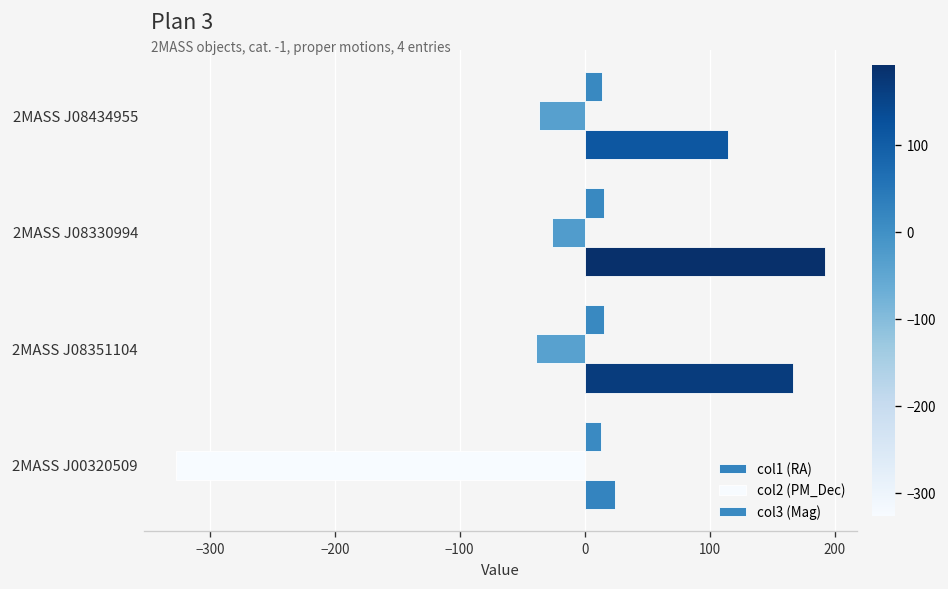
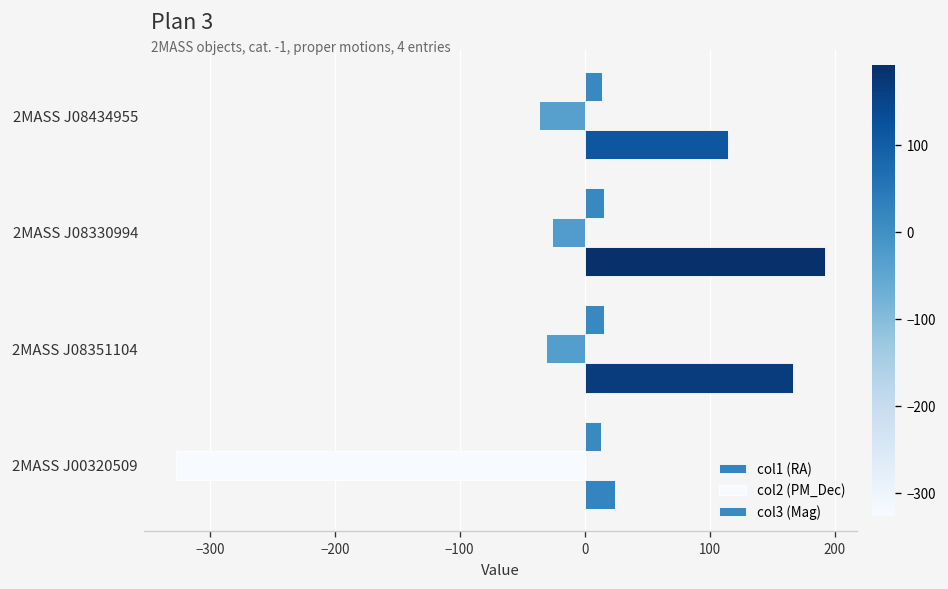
  {
    "col2 (PM_Dec)": {
      "2MASS J08434955": -36,
      "2MASS J08330994": -26,
-     "2MASS J08351104": -39,
+     "2MASS J08351104": -31,
      "2MASS J00320509": -327
    }
  }
